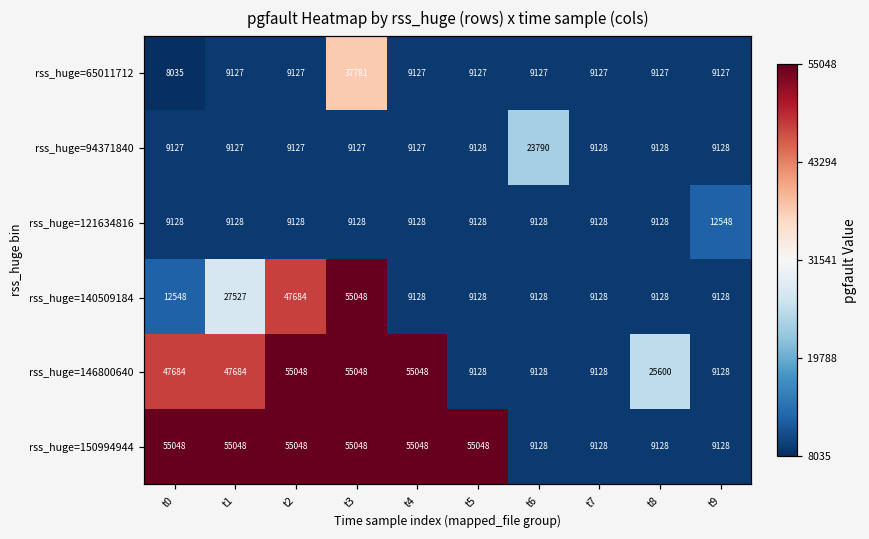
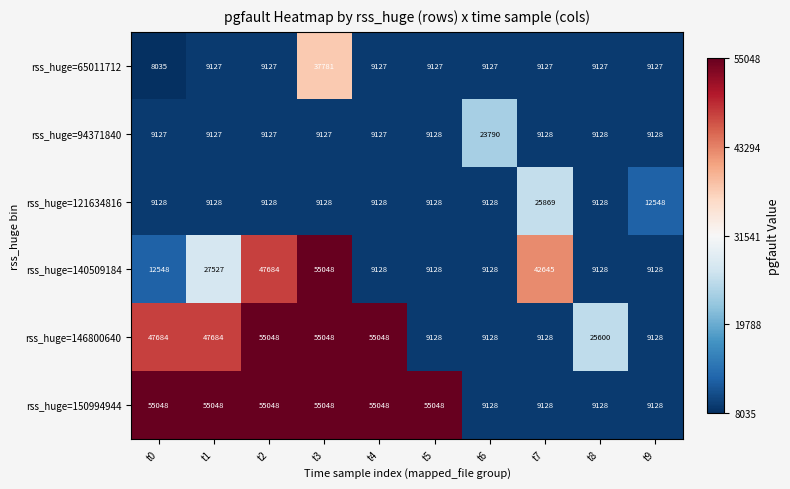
  {
    "rss_huge=65011712": {
      "t0": 8035,
      "t1": 9127,
      "t2": 9127,
      "t3": 37781,
      "t4": 9127,
      "t5": 9127,
      "t6": 9127,
      "t7": 9127,
      "t8": 9127,
      "t9": 9127
    },
    "rss_huge=94371840": {
      "t0": 9127,
      "t1": 9127,
      "t2": 9127,
      "t3": 9127,
      "t4": 9127,
      "t5": 9128,
      "t6": 23790,
      "t7": 9128,
      "t8": 9128,
      "t9": 9128
    },
    "rss_huge=121634816": {
      "t0": 9128,
      "t1": 9128,
      "t2": 9128,
      "t3": 9128,
      "t4": 9128,
      "t5": 9128,
      "t6": 9128,
-     "t7": 9128,
+     "t7": 25869,
      "t8": 9128,
      "t9": 12548
    },
    "rss_huge=140509184": {
      "t0": 12548,
      "t1": 27527,
      "t2": 47684,
      "t3": 55048,
      "t4": 9128,
      "t5": 9128,
      "t6": 9128,
-     "t7": 9128,
+     "t7": 42645,
      "t8": 9128,
      "t9": 9128
    },
    "rss_huge=146800640": {
      "t0": 47684,
      "t1": 47684,
      "t2": 55048,
      "t3": 55048,
      "t4": 55048,
      "t5": 9128,
      "t6": 9128,
      "t7": 9128,
      "t8": 25600,
      "t9": 9128
    },
    "rss_huge=150994944": {
      "t0": 55048,
      "t1": 55048,
      "t2": 55048,
      "t3": 55048,
      "t4": 55048,
      "t5": 55048,
      "t6": 9128,
      "t7": 9128,
      "t8": 9128,
      "t9": 9128
    }
  }
